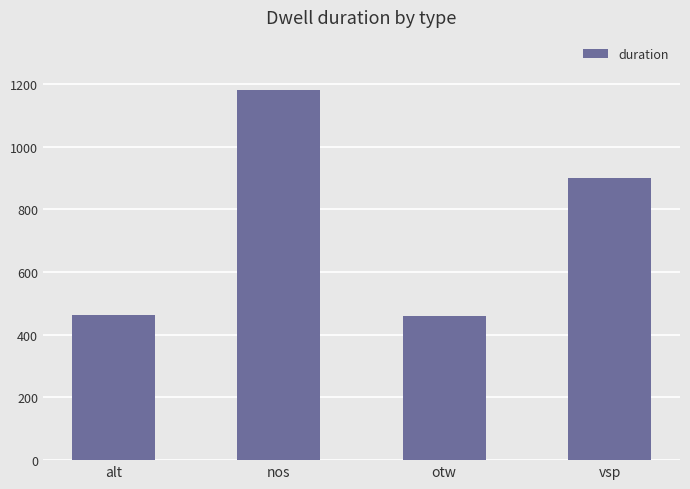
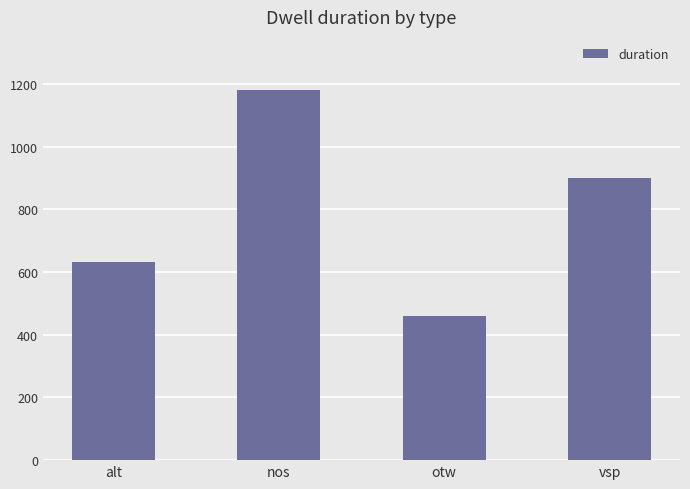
  {
-   "alt": 460,
+   "alt": 630,
    "nos": 1180,
    "otw": 460,
    "vsp": 900
  }
